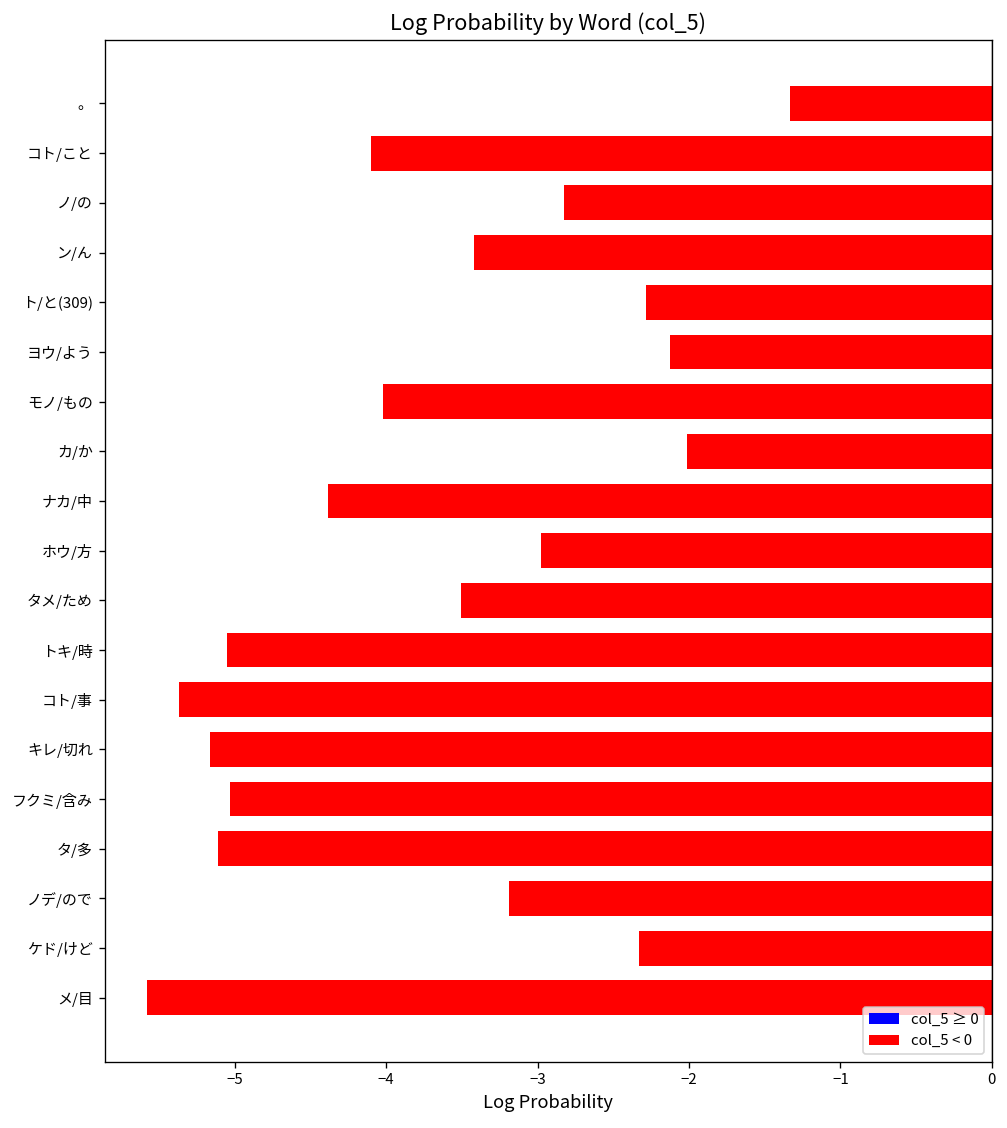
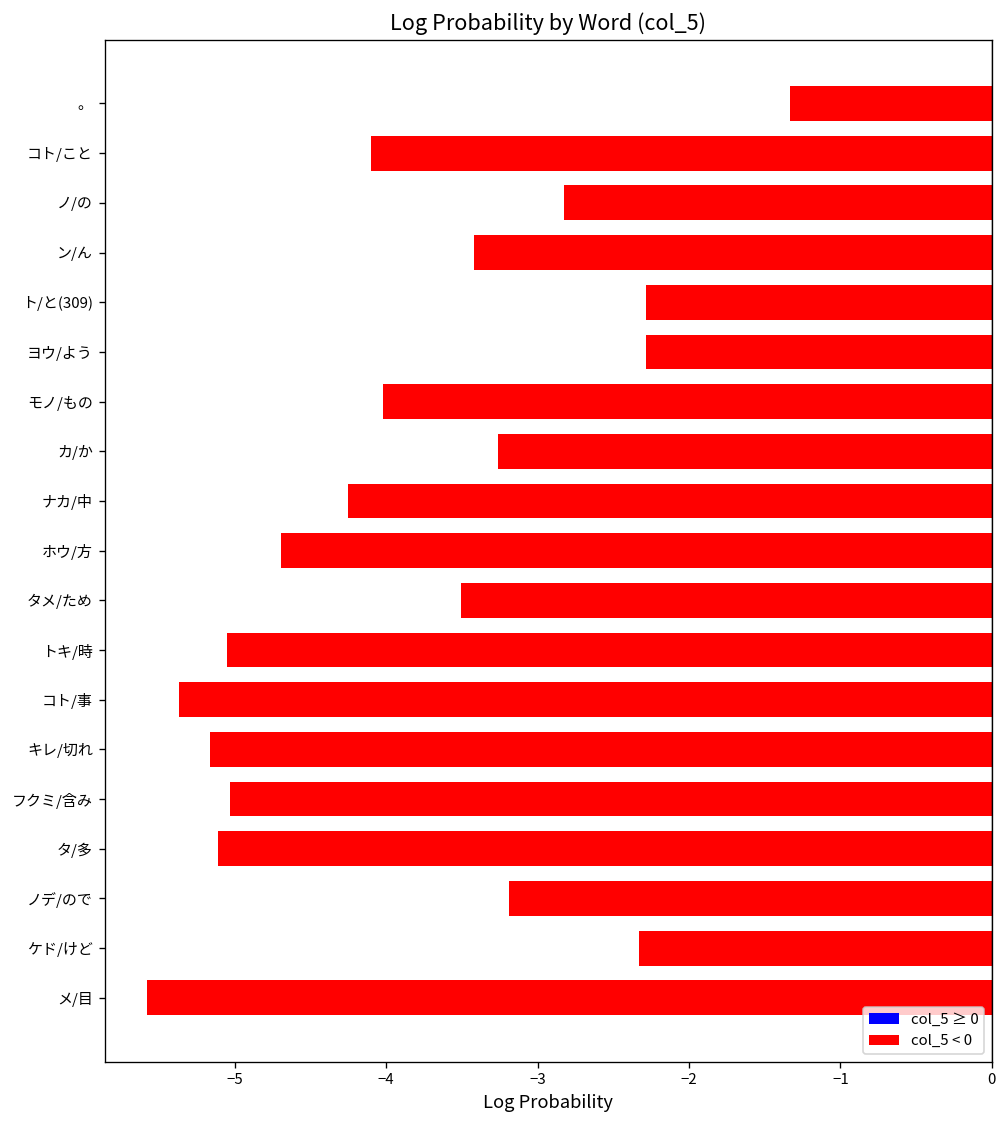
  {
    "。": -1.33,
    "コト/こと": -4.10,
    "ノ/の": -2.83,
    "ン/ん": -3.42,
    "ト/と(309)": -2.28,
-   "ヨウ/よう": -2.12,
+   "ヨウ/よう": -2.28,
    "モノ/もの": -4.02,
-   "カ/か": -2.01,
-   "ナカ/中": -4.39,
-   "ホウ/方": -2.98,
+   "カ/か": -3.26,
+   "ナカ/中": -4.25,
+   "ホウ/方": -4.69,
    "タメ/ため": -3.51,
    "トキ/時": -5.05,
    "コト/事": -5.37,
    "キレ/切れ": -5.17,
    "フクミ/含み": -5.03,
    "タ/多": -5.11,
    "ノデ/ので": -3.19,
    "ケド/けど": -2.33,
    "メ/目": -5.58
  }
